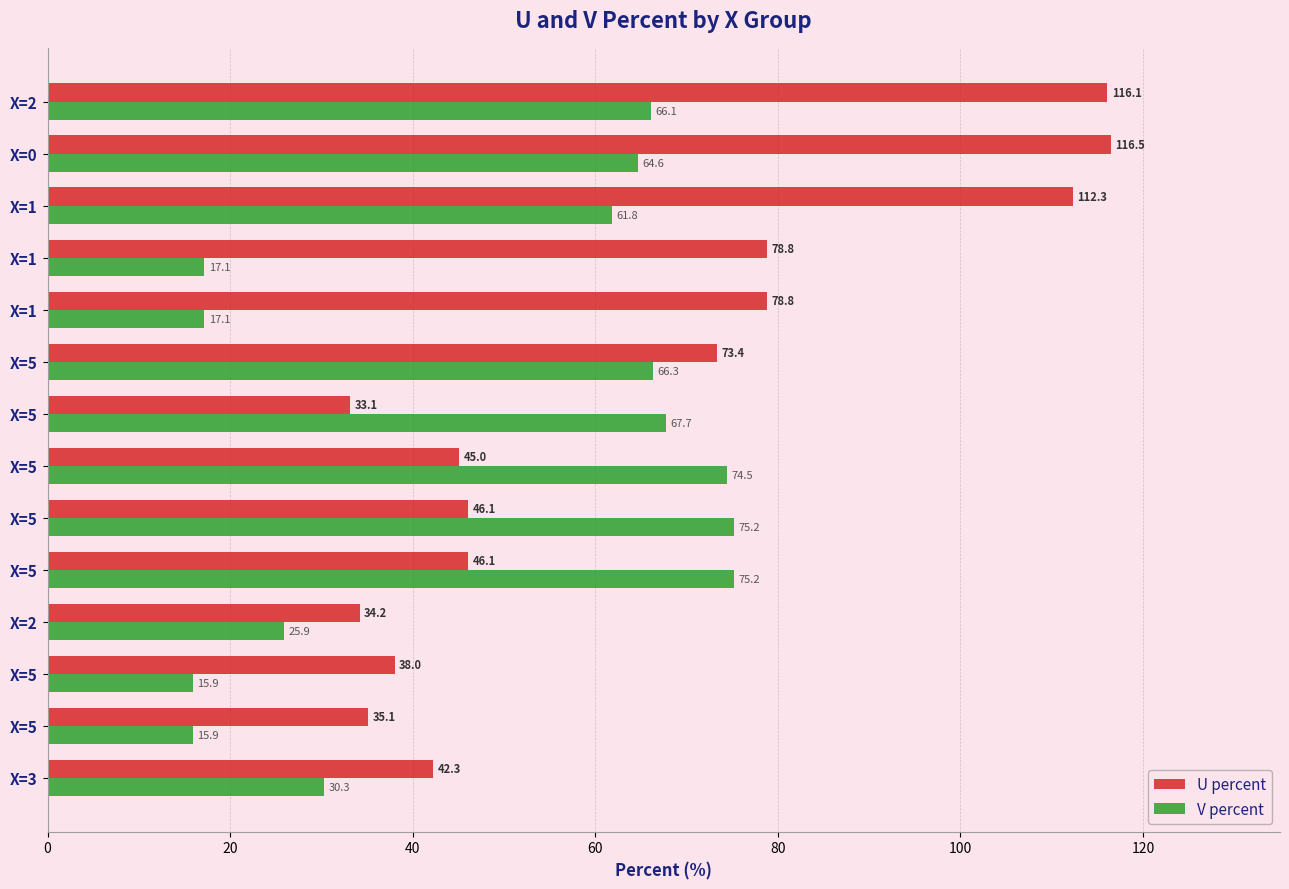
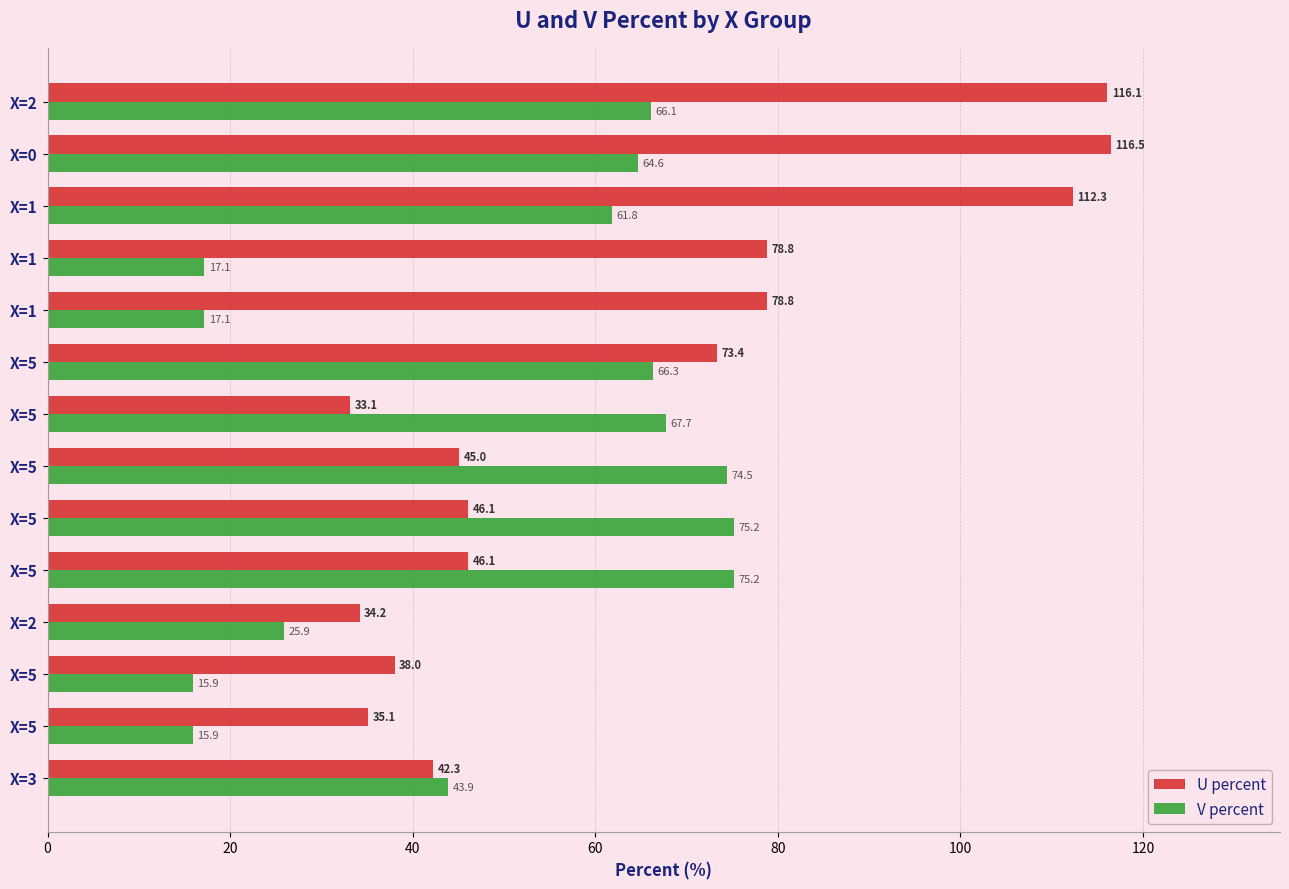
  {
    "U percent": {
      "X=0": 116.5,
      "X=3": 42.3
    },
    "V percent": {
      "X=0": 64.6,
-     "X=3": 30.3
+     "X=3": 43.9
    }
  }
